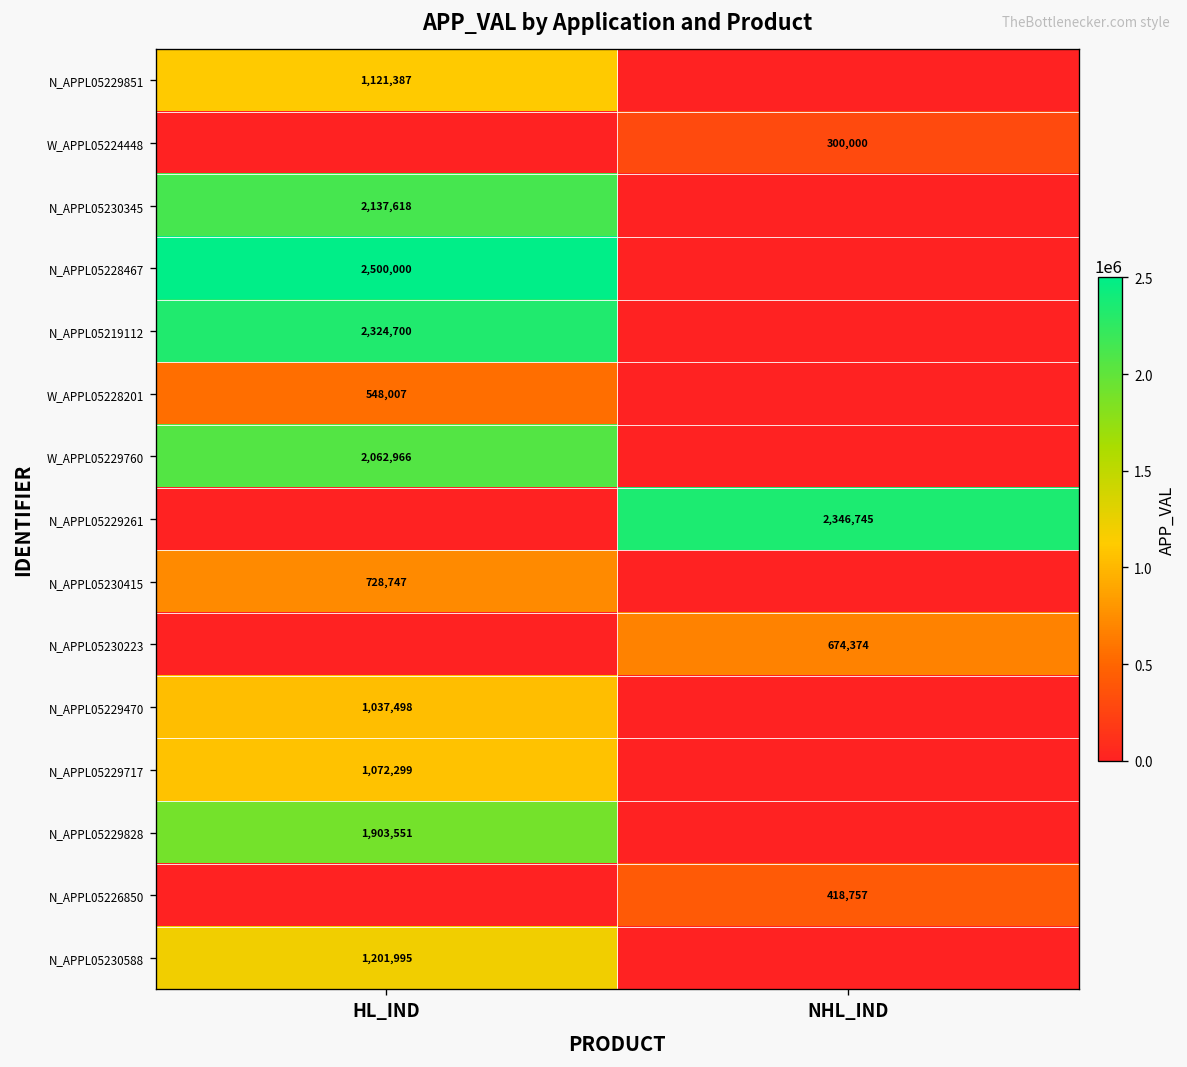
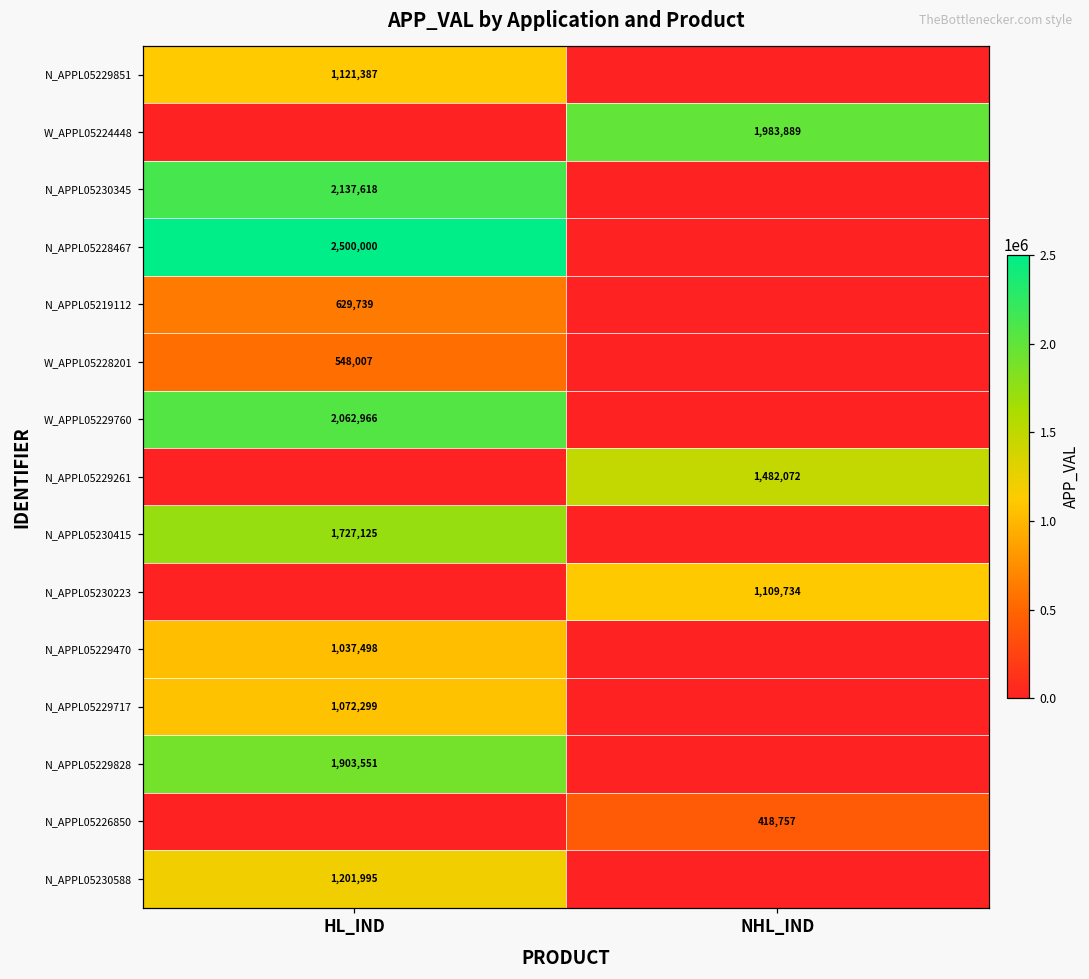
  {
    "N_APPL05229851": {
      "HL_IND": "1,121,387"
    },
    "W_APPL05224448": {
-     "NHL_IND": "300,000"
+     "NHL_IND": "1,983,889"
    },
    "N_APPL05230345": {
      "HL_IND": "2,137,618"
    },
    "N_APPL05228467": {
      "HL_IND": "2,500,000"
    },
    "N_APPL05219112": {
-     "HL_IND": "2,324,700"
+     "HL_IND": "629,739"
    },
    "W_APPL05228201": {
      "HL_IND": "548,007"
    },
    "W_APPL05229760": {
      "HL_IND": "2,062,966"
    },
    "N_APPL05229261": {
-     "NHL_IND": "2,346,745"
+     "NHL_IND": "1,482,072"
    },
    "N_APPL05230415": {
-     "HL_IND": "728,747"
+     "HL_IND": "1,727,125"
    },
    "N_APPL05230223": {
-     "NHL_IND": "674,374"
+     "NHL_IND": "1,109,734"
    },
    "N_APPL05229470": {
      "HL_IND": "1,037,498"
    },
    "N_APPL05229717": {
      "HL_IND": "1,072,299"
    },
    "N_APPL05229828": {
      "HL_IND": "1,903,551"
    },
    "N_APPL05226850": {
      "NHL_IND": "418,757"
    },
    "N_APPL05230588": {
      "HL_IND": "1,201,995"
    }
  }
